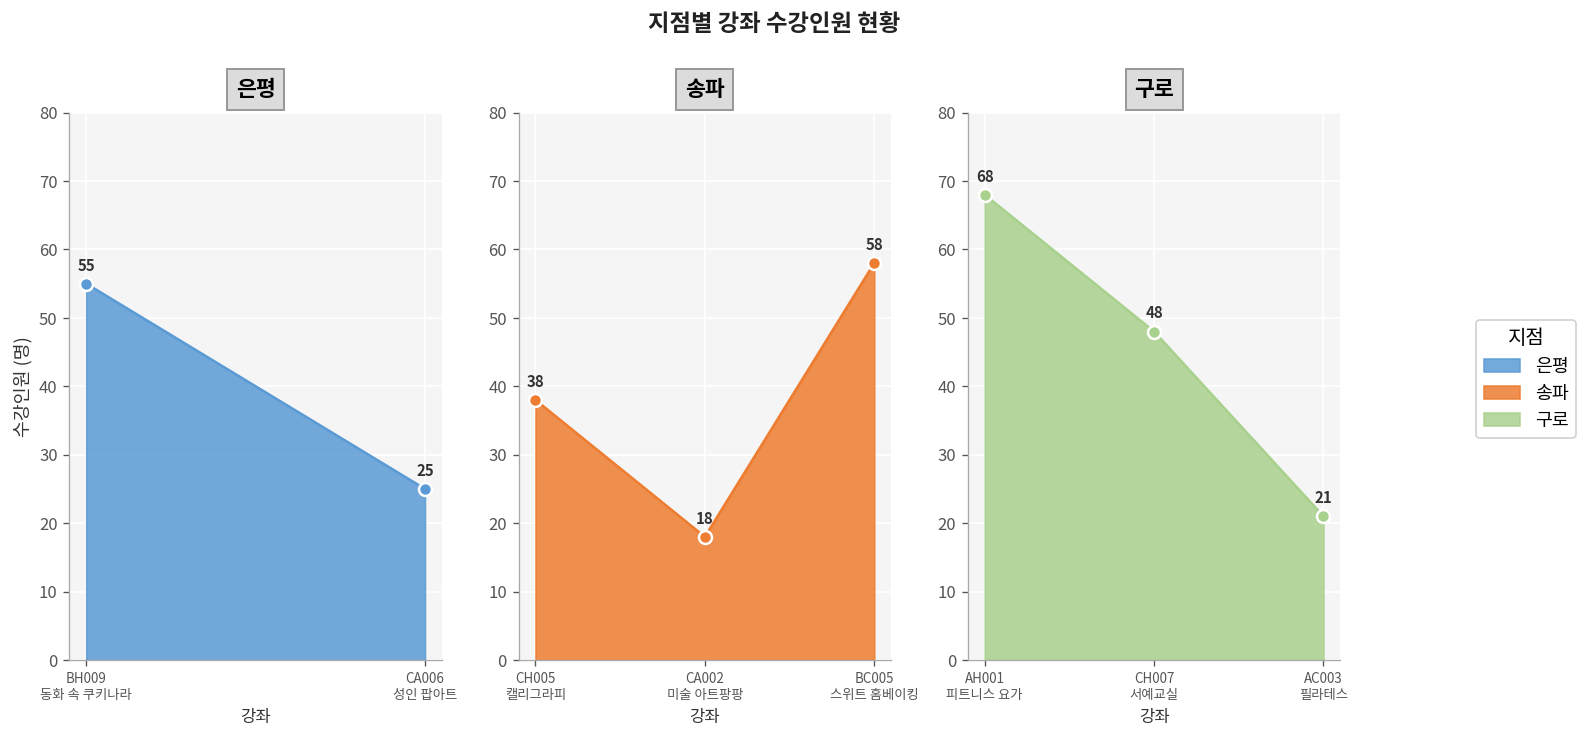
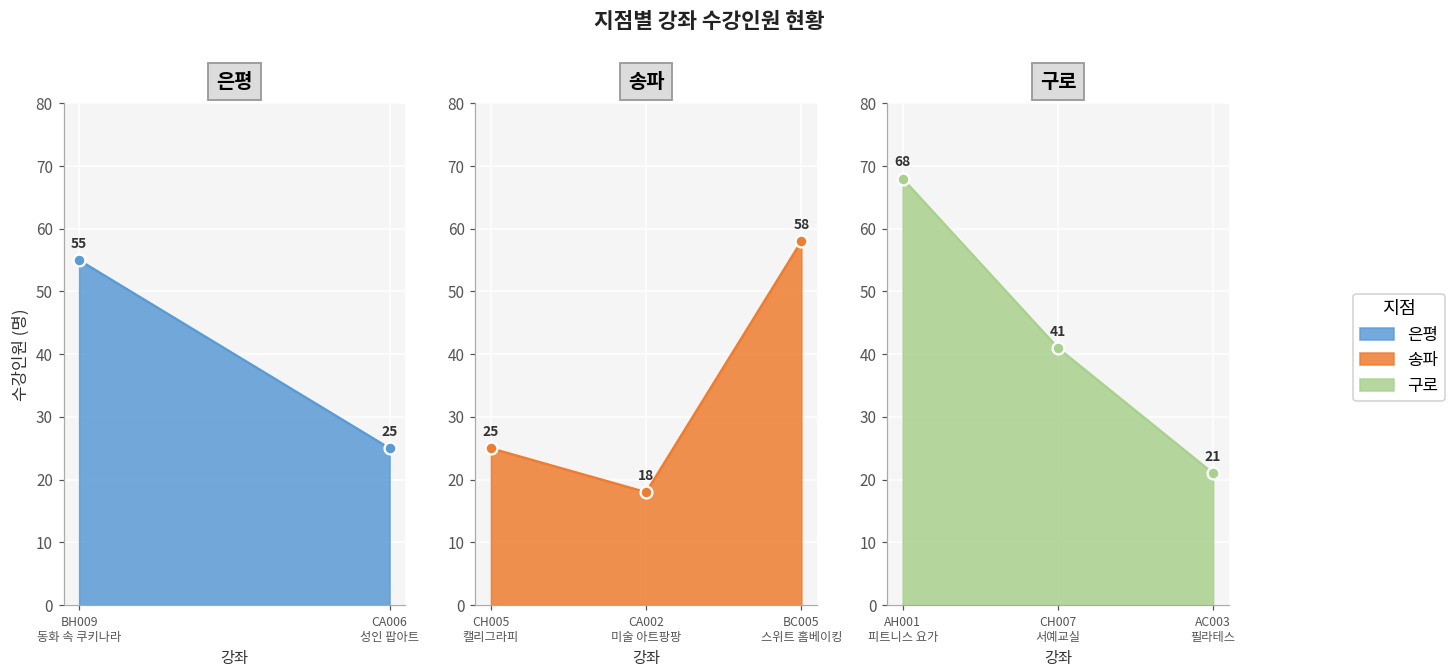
  {
    "은평": {
      "BH009 동화 속 쿠키나라": 55,
      "CA006 성인 팝아트": 25
    },
    "송파": {
-     "CH005 캘리그라피": 38,
+     "CH005 캘리그라피": 25,
      "CA002 미술 아트팡팡": 18,
      "BC005 스위트 홈베이킹": 58
    },
    "구로": {
      "AH001 피트니스 요가": 68,
-     "CH007 서예교실": 48,
+     "CH007 서예교실": 41,
      "AC003 필라테스": 21
    }
  }
